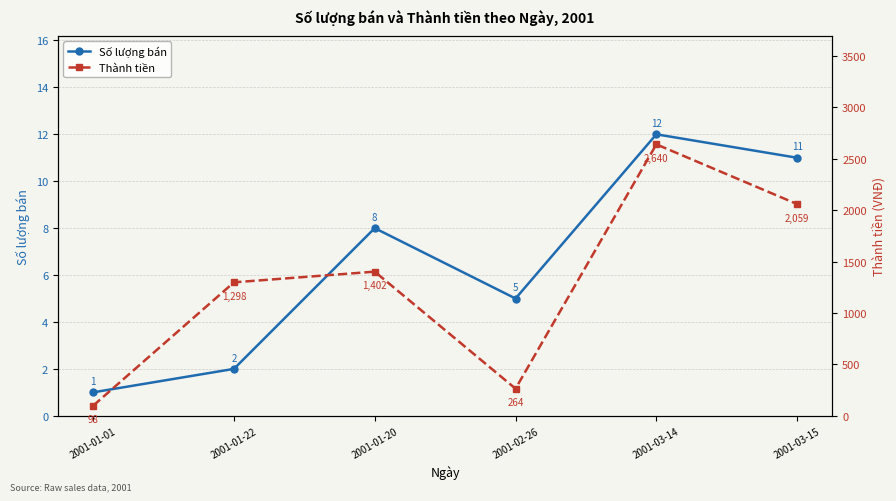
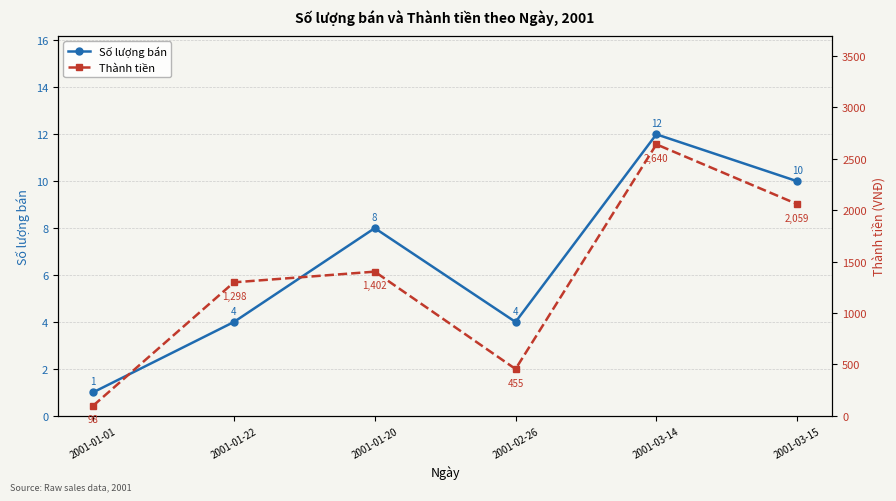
  {
    "Số lượng bán": {
      "2001-01-01": "1",
-     "2001-01-22": "2",
+     "2001-01-22": "4",
      "2001-01-20": "8",
-     "2001-02-26": "5",
+     "2001-02-26": "4",
      "2001-03-14": "12",
-     "2001-03-15": "11"
+     "2001-03-15": "10"
    },
    "Thành tiền": {
      "2001-01-01": "98",
      "2001-01-22": "1,298",
      "2001-01-20": "1,402",
-     "2001-02-26": "264",
+     "2001-02-26": "455",
      "2001-03-14": "2,640",
      "2001-03-15": "2,059"
    }
  }
